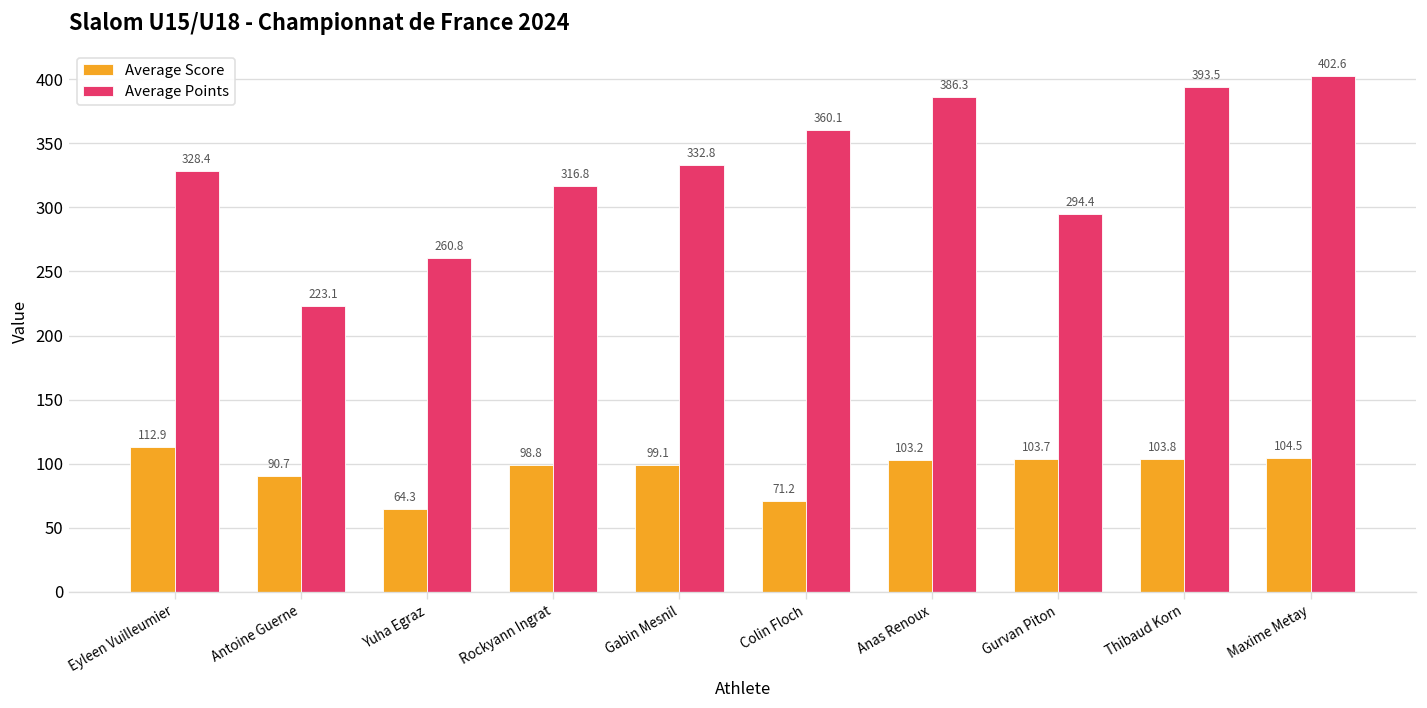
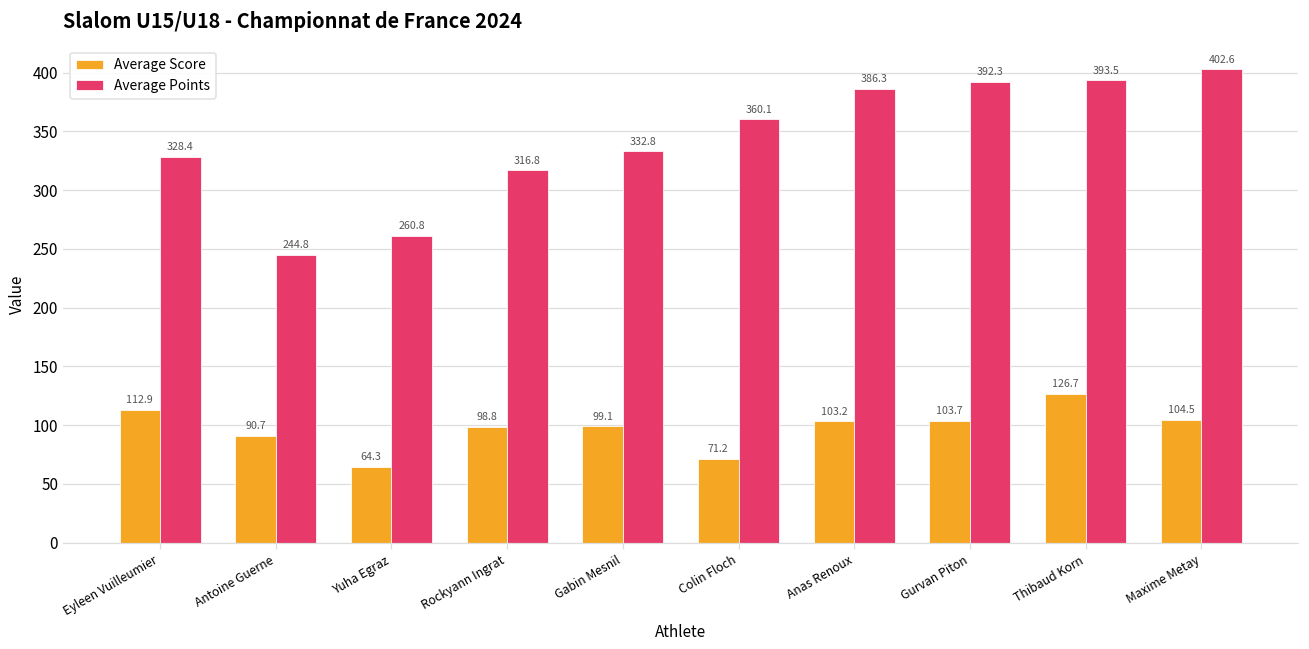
  {
    "Average Score": {
      "Eyleen Vuilleumier": 112.9,
      "Antoine Guerne": 90.7,
      "Yuha Egraz": 64.3,
      "Rockyann Ingrat": 98.8,
      "Gabin Mesnil": 99.1,
      "Colin Floch": 71.2,
      "Anas Renoux": 103.2,
      "Gurvan Piton": 103.7,
-     "Thibaud Korn": 103.8,
+     "Thibaud Korn": 126.7,
      "Maxime Metay": 104.5
    },
    "Average Points": {
      "Eyleen Vuilleumier": 328.4,
-     "Antoine Guerne": 223.1,
+     "Antoine Guerne": 244.8,
      "Yuha Egraz": 260.8,
      "Rockyann Ingrat": 316.8,
      "Gabin Mesnil": 332.8,
      "Colin Floch": 360.1,
      "Anas Renoux": 386.3,
-     "Gurvan Piton": 294.4,
+     "Gurvan Piton": 392.3,
      "Thibaud Korn": 393.5,
      "Maxime Metay": 402.6
    }
  }
